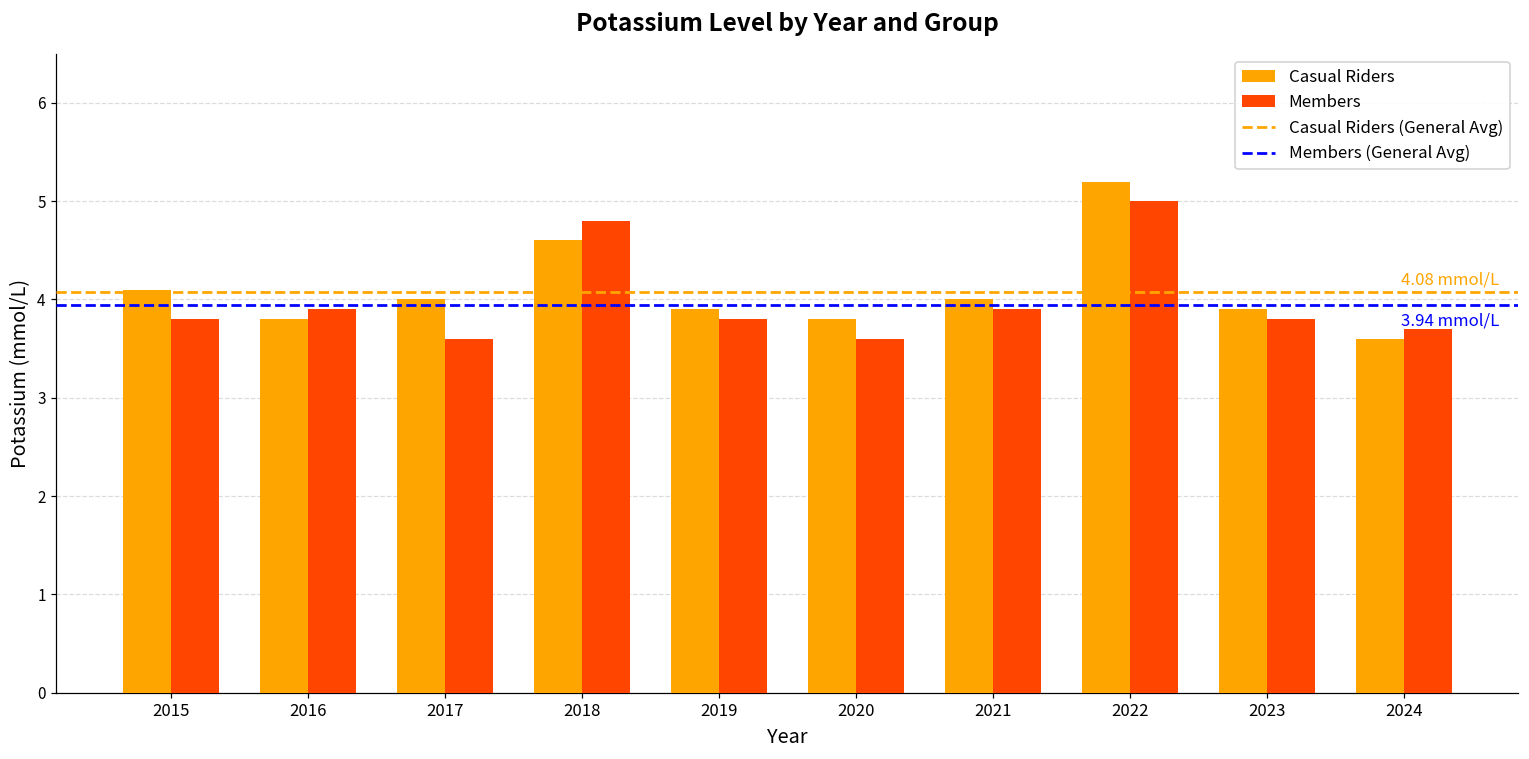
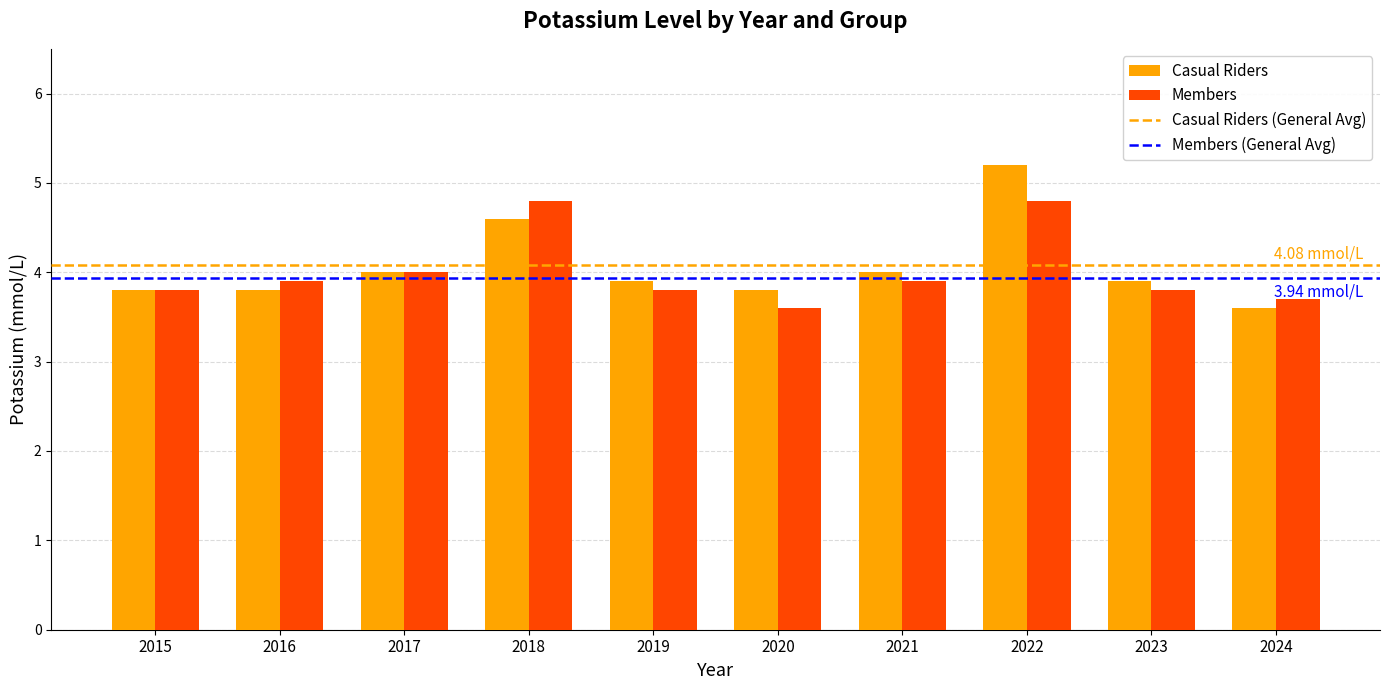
  {
    "Casual Riders": {
-     "2015": 4.1,
+     "2015": 3.8,
      "2016": 3.8,
      "2017": 4.0,
      "2018": 4.6,
      "2019": 3.9,
      "2020": 3.8,
      "2021": 4.0,
      "2022": 5.2,
      "2023": 3.9,
      "2024": 3.6
    },
    "Members": {
      "2015": 3.8,
      "2016": 3.9,
-     "2017": 3.6,
+     "2017": 4.0,
      "2018": 4.8,
      "2019": 3.8,
      "2020": 3.6,
      "2021": 3.9,
-     "2022": 5.0,
+     "2022": 4.8,
      "2023": 3.8
    }
  }
